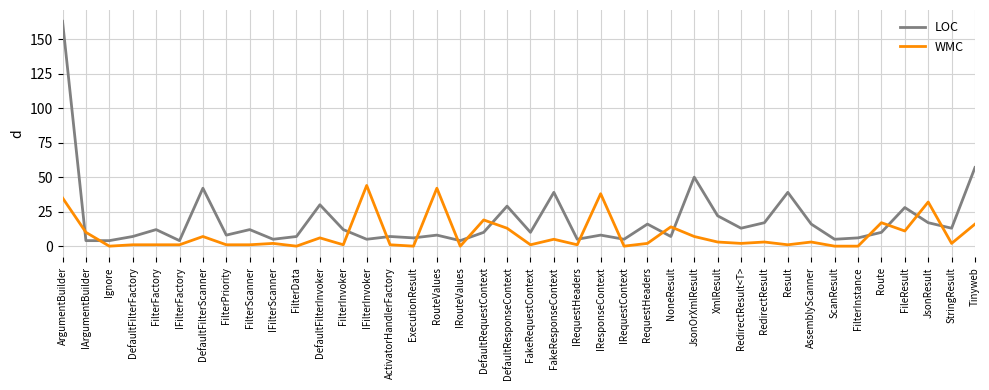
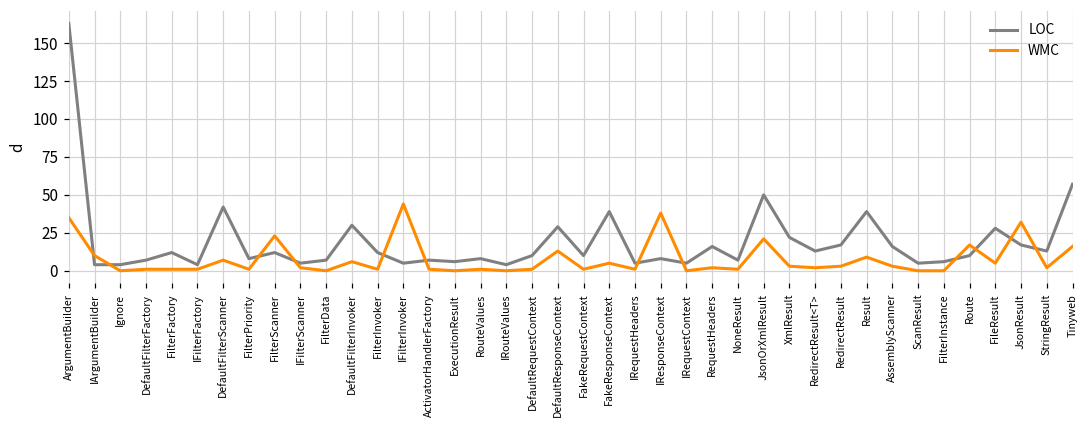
  {
    "LOC": {
      "ArgumentBuilder": 163,
      "IArgumentBuilder": 4,
      "Ignore": 4,
      "DefaultFilterFactory": 7,
      "FilterFactory": 12,
      "IFilterFactory": 4,
      "DefaultFilterScanner": 42,
      "FilterPriority": 8,
      "FilterScanner": 12,
      "IFilterScanner": 5,
      "FilterData": 7,
      "DefaultFilterInvoker": 30,
      "FilterInvoker": 12,
      "IFilterInvoker": 5,
      "ActivatorHandlerFactory": 7,
      "ExecutionResult": 6,
      "RouteValues": 8,
      "IRouteValues": 4,
      "DefaultRequestContext": 10,
      "DefaultResponseContext": 29,
      "FakeRequestContext": 10,
      "FakeResponseContext": 39,
      "IRequestHeaders": 5,
      "IResponseContext": 8,
      "IRequestContext": 5,
      "RequestHeaders": 16,
      "NoneResult": 7,
      "JsonOrXmlResult": 50,
      "XmlResult": 22,
      "RedirectResult<T>": 13,
      "RedirectResult": 17,
      "Result": 39,
      "AssemblyScanner": 16,
      "ScanResult": 5,
      "FilterInstance": 6,
      "Route": 10,
      "FileResult": 28,
      "JsonResult": 17,
      "StringResult": 13,
      "Tinyweb": 57
    },
    "WMC": {
      "ArgumentBuilder": 35,
      "IArgumentBuilder": 10,
      "Ignore": 0,
      "DefaultFilterFactory": 1,
      "FilterFactory": 1,
      "IFilterFactory": 1,
      "DefaultFilterScanner": 7,
      "FilterPriority": 1,
-     "FilterScanner": 1,
+     "FilterScanner": 23,
      "IFilterScanner": 2,
      "FilterData": 0,
      "DefaultFilterInvoker": 6,
      "FilterInvoker": 1,
      "IFilterInvoker": 44,
      "ActivatorHandlerFactory": 1,
      "ExecutionResult": 0,
-     "RouteValues": 42,
+     "RouteValues": 1,
      "IRouteValues": 0,
-     "DefaultRequestContext": 19,
+     "DefaultRequestContext": 1,
      "DefaultResponseContext": 13,
      "FakeRequestContext": 1,
      "FakeResponseContext": 5,
      "IRequestHeaders": 1,
      "IResponseContext": 38,
      "IRequestContext": 0,
      "RequestHeaders": 2,
-     "NoneResult": 14,
-     "JsonOrXmlResult": 7,
+     "NoneResult": 1,
+     "JsonOrXmlResult": 21,
      "XmlResult": 3,
      "RedirectResult<T>": 2,
      "RedirectResult": 3,
-     "Result": 1,
+     "Result": 9,
      "AssemblyScanner": 3,
      "ScanResult": 0,
      "FilterInstance": 0,
      "Route": 17,
-     "FileResult": 11,
+     "FileResult": 5,
      "JsonResult": 32,
      "StringResult": 2,
      "Tinyweb": 16
    }
  }
